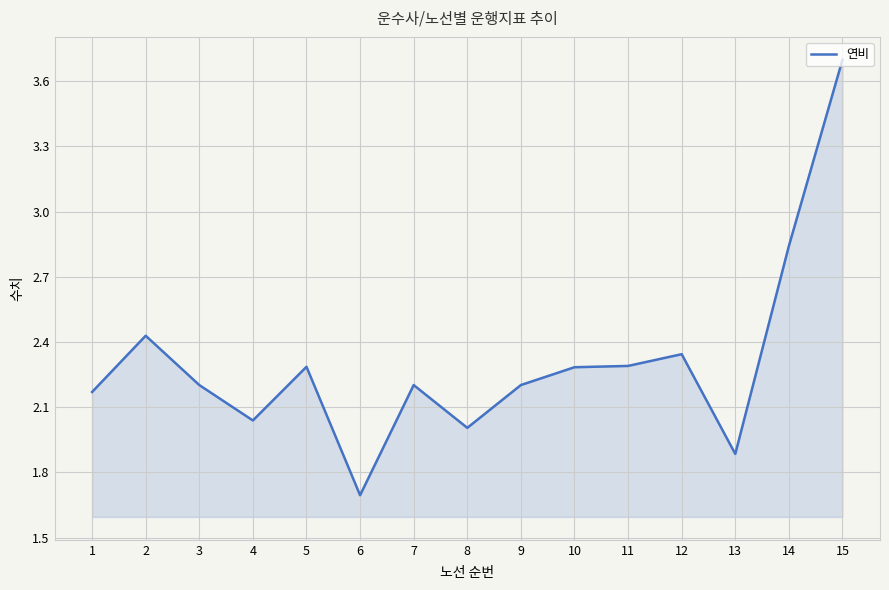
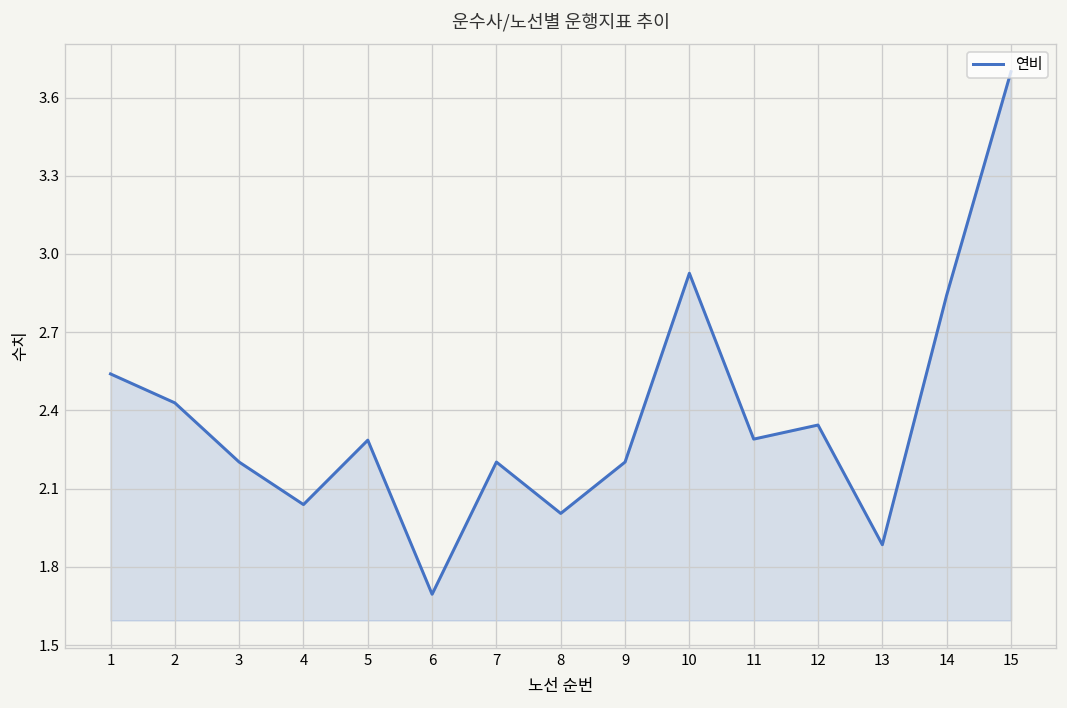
  {
-   "1": 2.17,
+   "1": 2.54,
    "2": 2.43,
    "3": 2.20,
    "4": 2.04,
    "5": 2.29,
    "6": 1.70,
    "7": 2.20,
    "8": 2.01,
    "9": 2.20,
-   "10": 2.28,
+   "10": 2.93,
    "11": 2.29,
    "12": 2.34,
    "13": 1.89,
    "14": 2.84
  }
